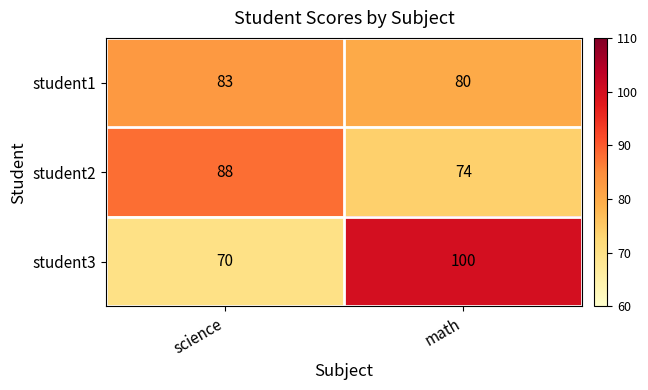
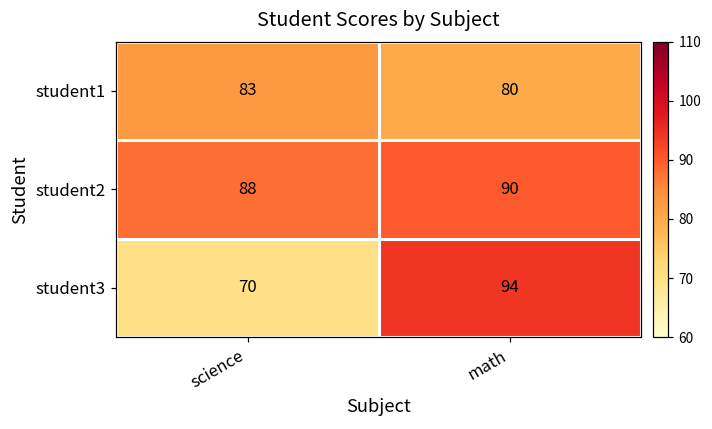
  {
    "student1": {
      "science": 83,
      "math": 80
    },
    "student2": {
      "science": 88,
-     "math": 74
+     "math": 90
    },
    "student3": {
      "science": 70,
-     "math": 100
+     "math": 94
    }
  }
